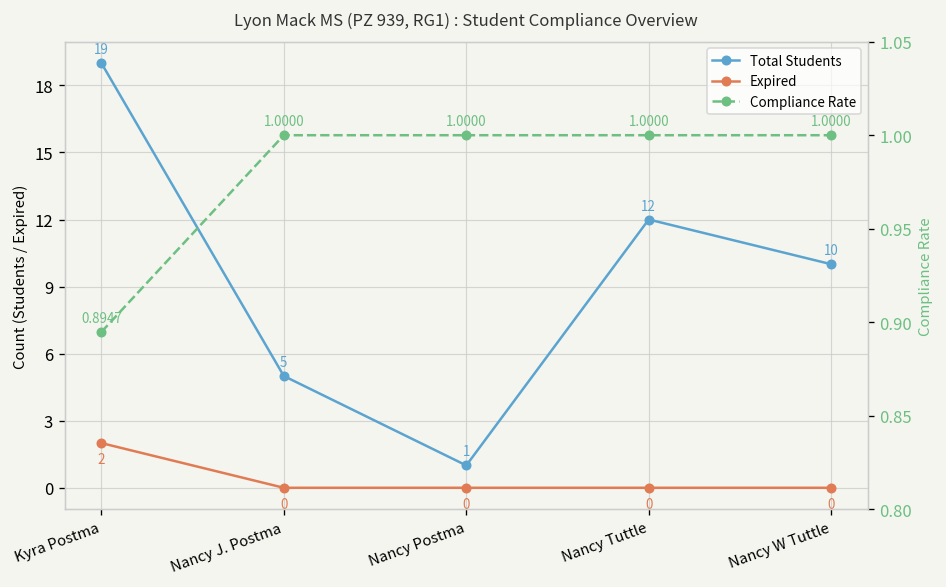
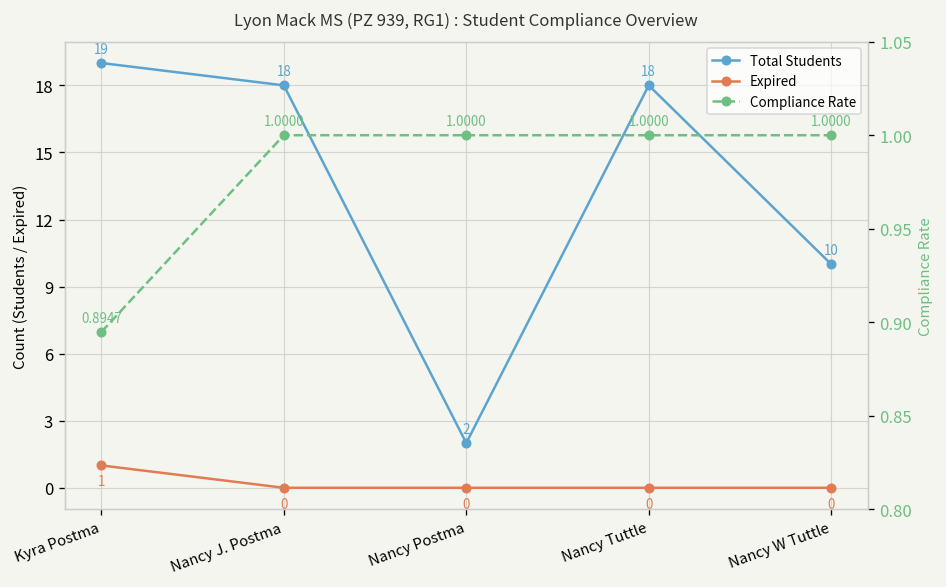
  {
    "Total Students": {
      "Kyra Postma": 19,
-     "Nancy J. Postma": 5,
-     "Nancy Postma": 1,
-     "Nancy Tuttle": 12,
+     "Nancy J. Postma": 18,
+     "Nancy Postma": 2,
+     "Nancy Tuttle": 18,
      "Nancy W Tuttle": 10
    },
    "Expired": {
-     "Kyra Postma": 2,
+     "Kyra Postma": 1,
      "Nancy J. Postma": 0,
      "Nancy Postma": 0,
      "Nancy Tuttle": 0,
      "Nancy W Tuttle": 0
    },
    "Compliance Rate": {
      "Kyra Postma": 0.8947,
      "Nancy J. Postma": 1.0000,
      "Nancy Postma": 1.0000,
      "Nancy Tuttle": 1.0000,
      "Nancy W Tuttle": 1.0000
    }
  }
